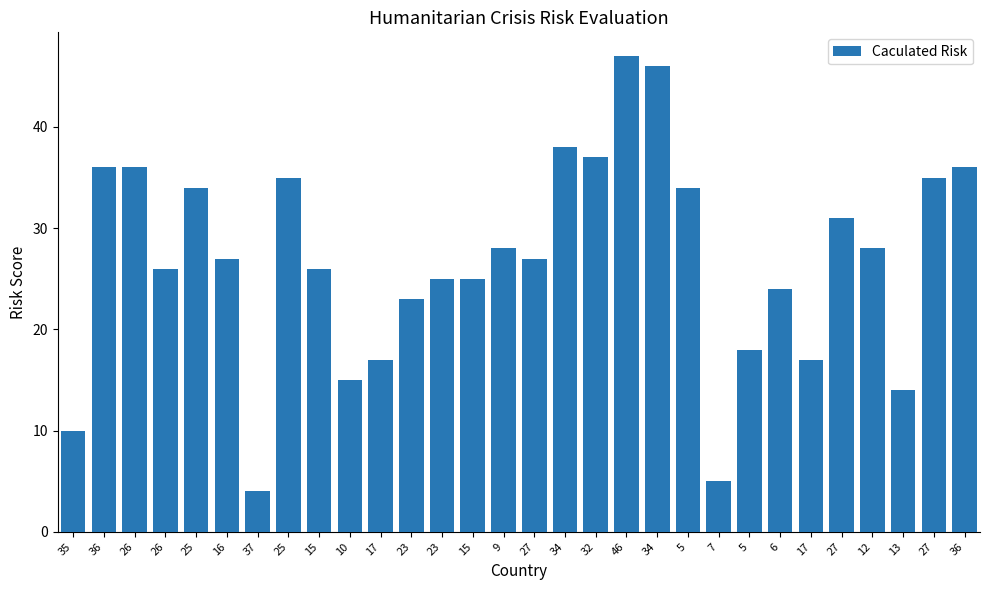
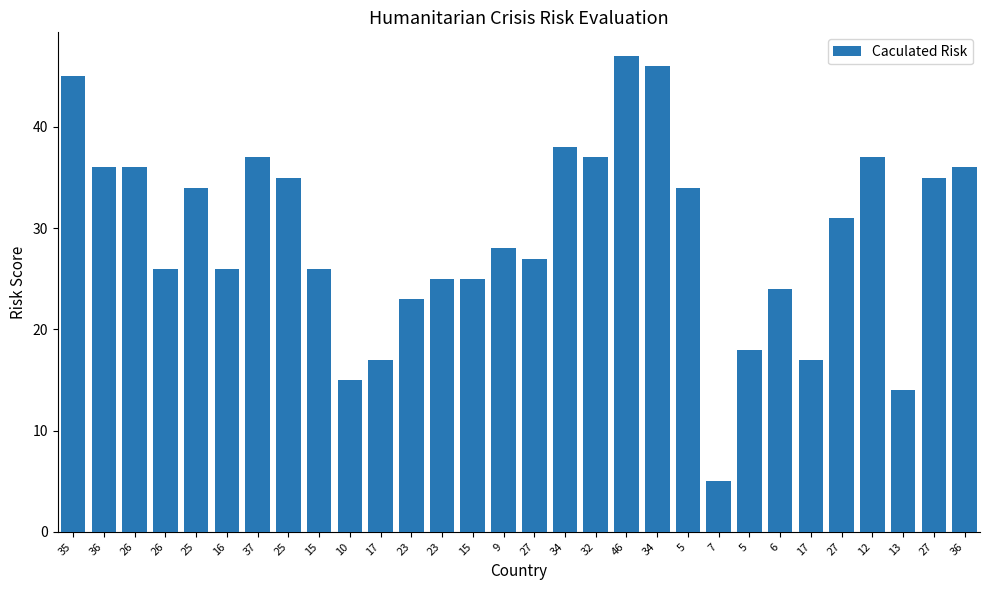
  {
-   "35": 10,
-   "16": 27,
-   "37": 4,
+   "35": 45,
+   "16": 26,
+   "37": 37,
    "10": 15,
    "9": 28,
    "32": 37,
    "46": 47,
    "7": 5,
    "6": 24,
-   "12": 28,
+   "12": 37,
    "13": 14
  }
